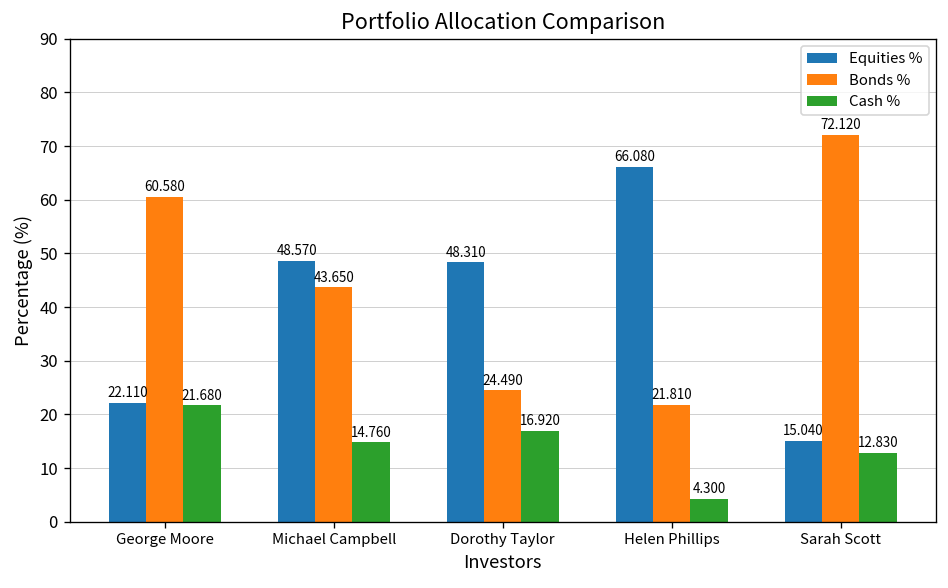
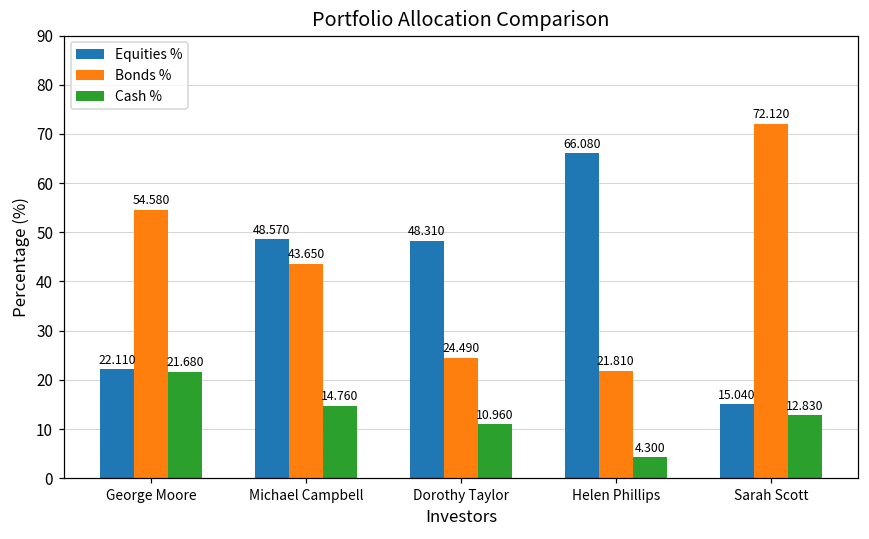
  {
    "Equities %": {
      "George Moore": 22.110,
      "Michael Campbell": 48.570,
      "Dorothy Taylor": 48.310,
      "Helen Phillips": 66.080,
      "Sarah Scott": 15.040
    },
    "Bonds %": {
-     "George Moore": 60.580,
+     "George Moore": 54.580,
      "Michael Campbell": 43.650,
      "Dorothy Taylor": 24.490,
      "Helen Phillips": 21.810,
      "Sarah Scott": 72.120
    },
    "Cash %": {
      "George Moore": 21.680,
      "Michael Campbell": 14.760,
-     "Dorothy Taylor": 16.920,
+     "Dorothy Taylor": 10.960,
      "Helen Phillips": 4.300,
      "Sarah Scott": 12.830
    }
  }
